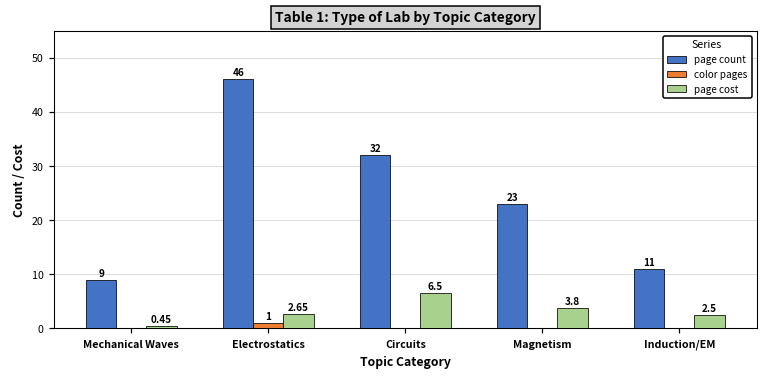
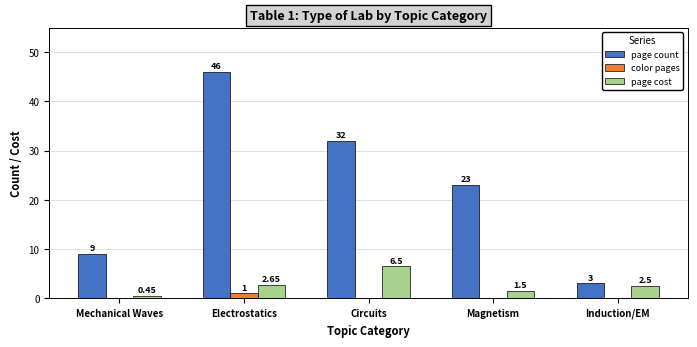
  {
    "page count": {
      "Mechanical Waves": 9,
      "Electrostatics": 46,
      "Circuits": 32,
      "Magnetism": 23,
-     "Induction/EM": 11
+     "Induction/EM": 3
    },
    "color pages": {
      "Electrostatics": 1
    },
    "page cost": {
      "Mechanical Waves": 0.45,
      "Electrostatics": 2.65,
      "Circuits": 6.5,
-     "Magnetism": 3.8,
+     "Magnetism": 1.5,
      "Induction/EM": 2.5
    }
  }
